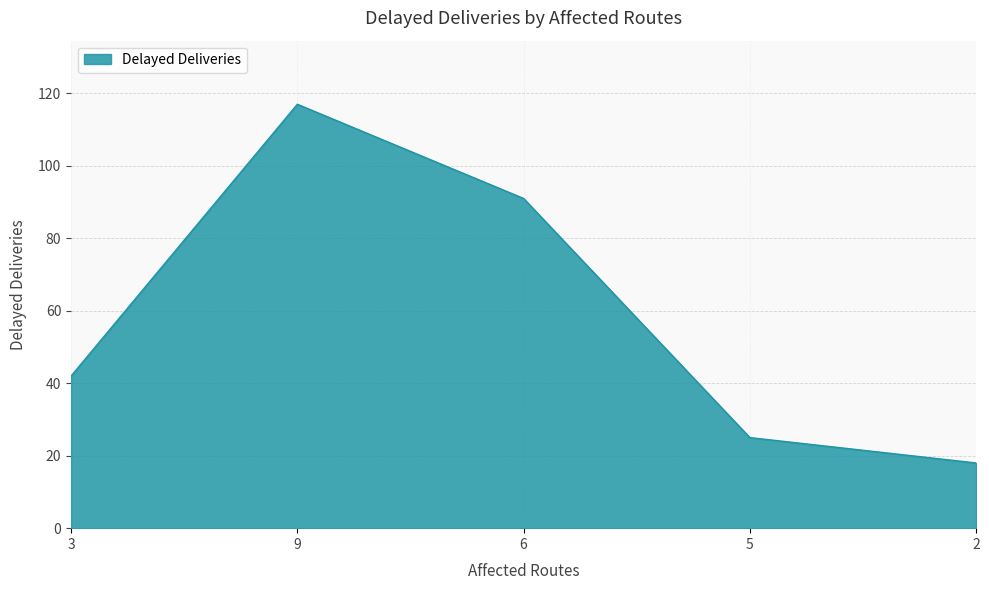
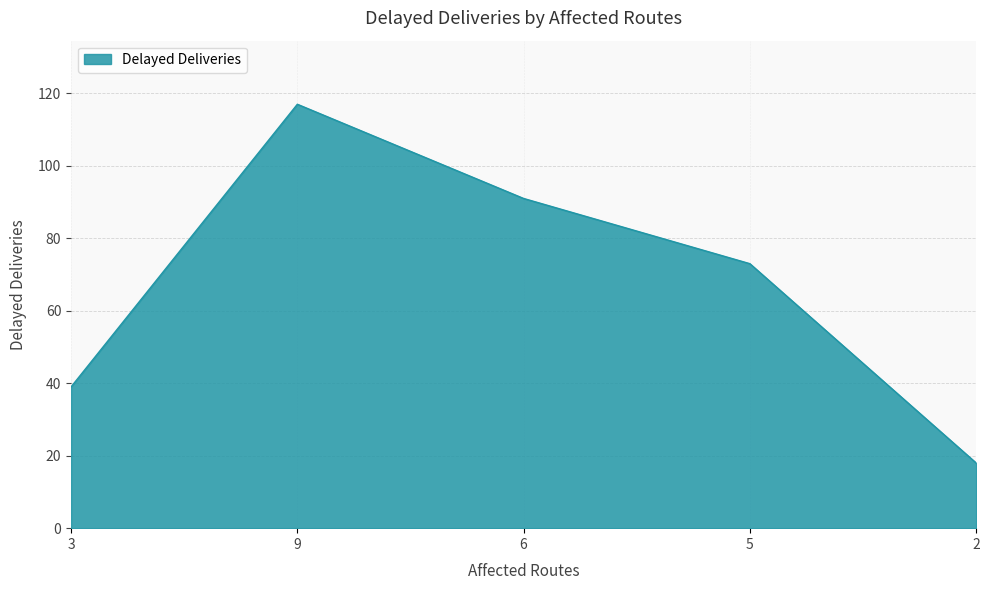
  {
-   "3": 42,
+   "3": 39,
    "9": 117,
    "6": 91,
-   "5": 25,
+   "5": 73,
    "2": 18
  }
